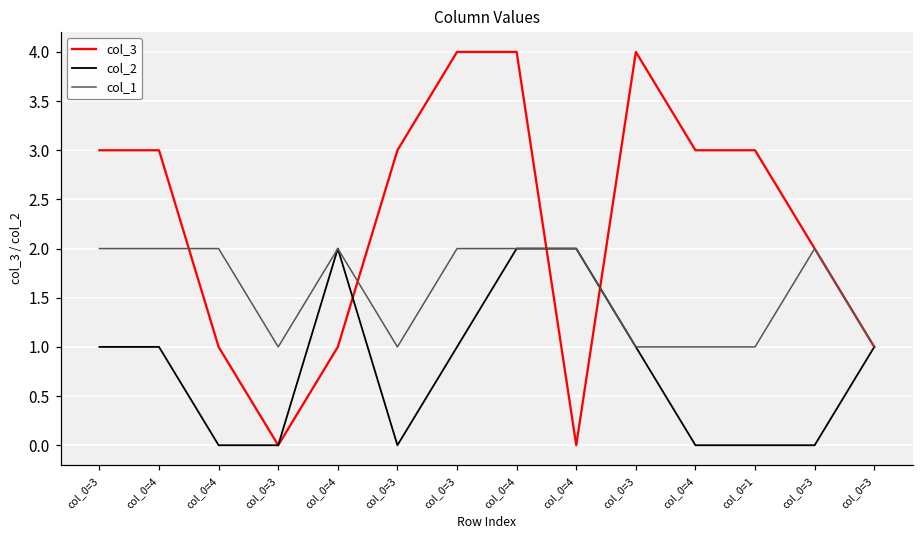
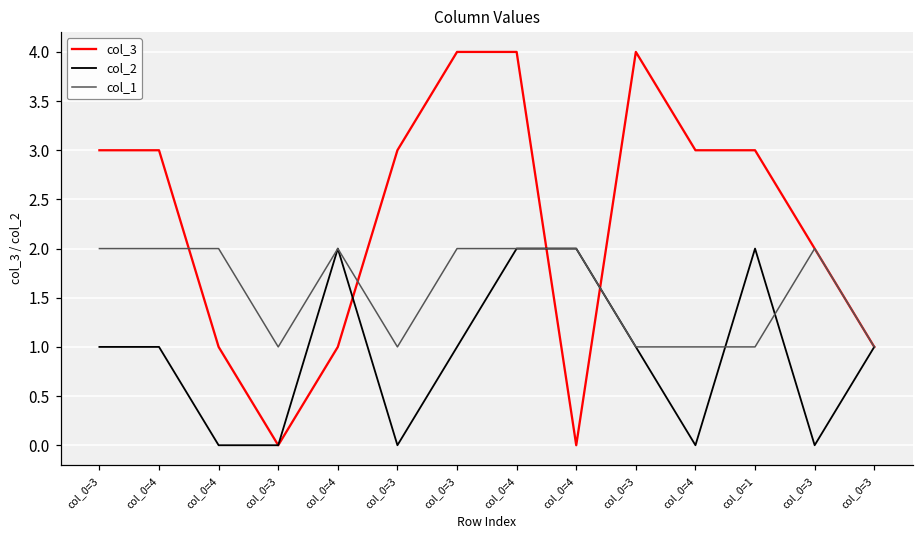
  {
    "col_3": {
      "col_0=1": 3
    },
    "col_2": {
-     "col_0=1": 0
+     "col_0=1": 2
    },
    "col_1": {
      "col_0=1": 1
    }
  }
